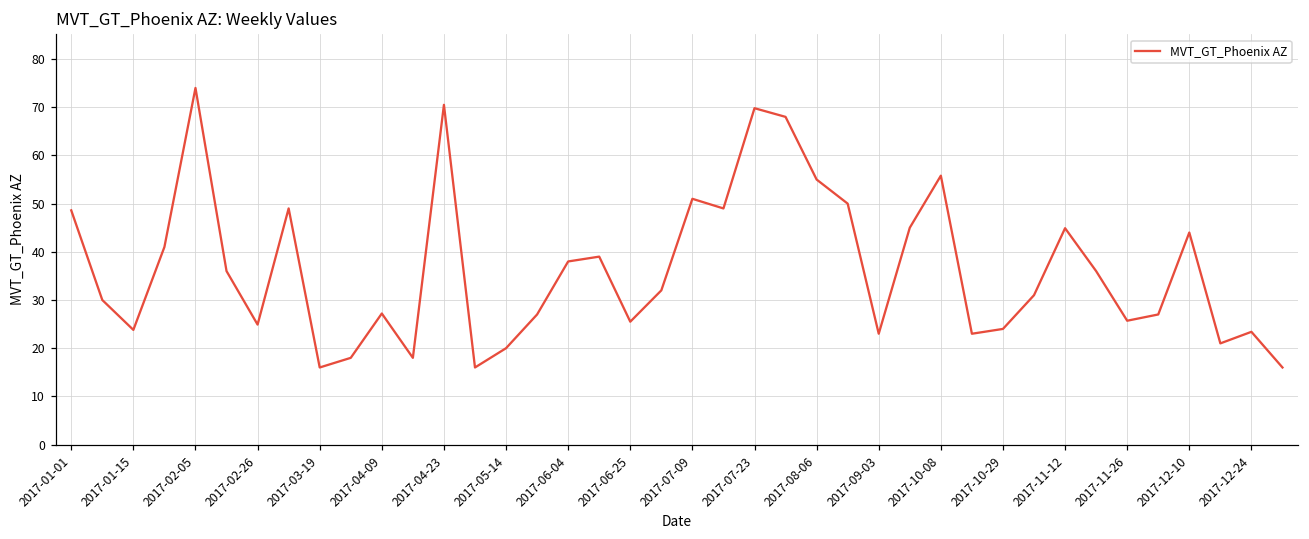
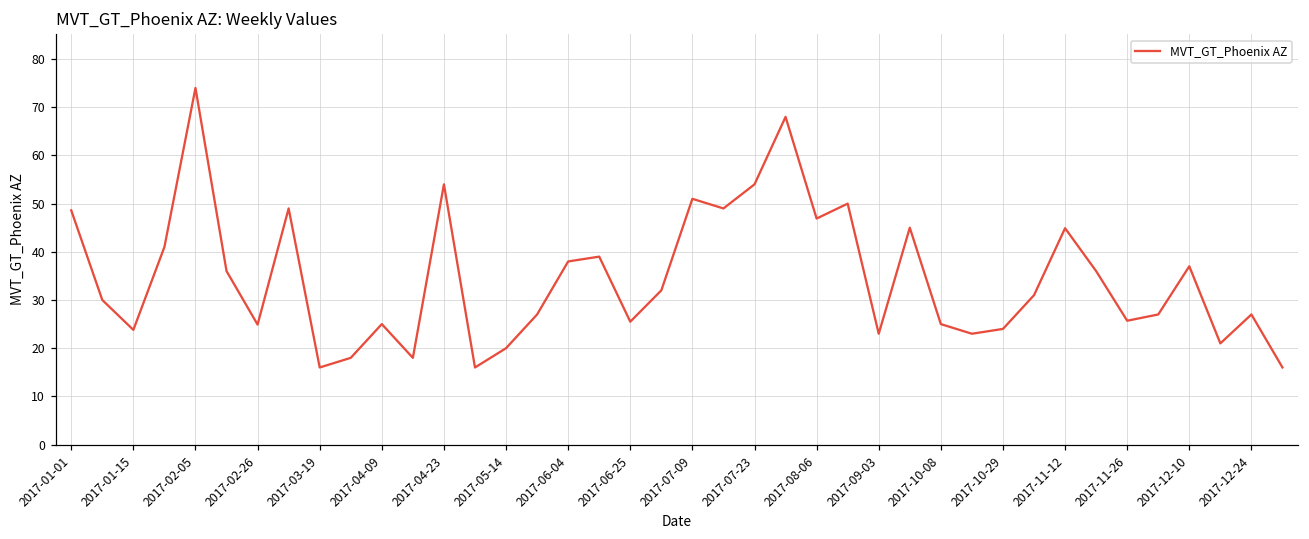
  {
    "2017-01-01": 49,
    "2017-01-15": 24,
    "2017-02-05": 74,
    "2017-02-26": 25,
    "2017-03-19": 16,
-   "2017-04-09": 27,
-   "2017-04-23": 71,
+   "2017-04-09": 25,
+   "2017-04-23": 54,
    "2017-05-14": 20,
    "2017-06-04": 38,
    "2017-06-25": 26,
    "2017-07-09": 51,
-   "2017-07-23": 70,
-   "2017-08-06": 55,
+   "2017-07-23": 54,
+   "2017-08-06": 47,
    "2017-09-03": 23,
-   "2017-10-08": 56,
+   "2017-10-08": 25,
    "2017-10-29": 24,
    "2017-11-12": 45,
    "2017-11-26": 26,
-   "2017-12-10": 44,
-   "2017-12-24": 23
+   "2017-12-10": 37,
+   "2017-12-24": 27
  }
